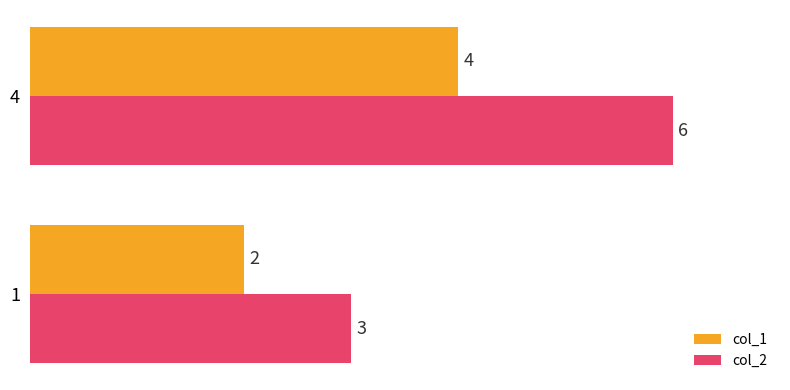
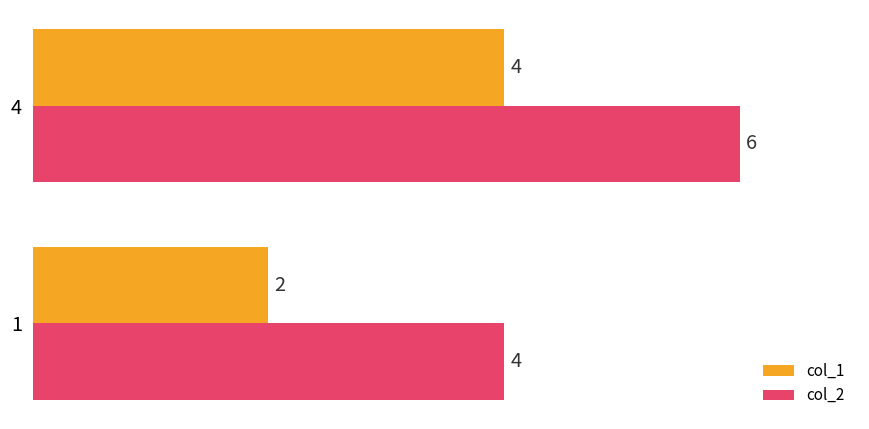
  {
    "col_1": {
      "4": 4,
      "1": 2
    },
    "col_2": {
      "4": 6,
-     "1": 3
+     "1": 4
    }
  }
